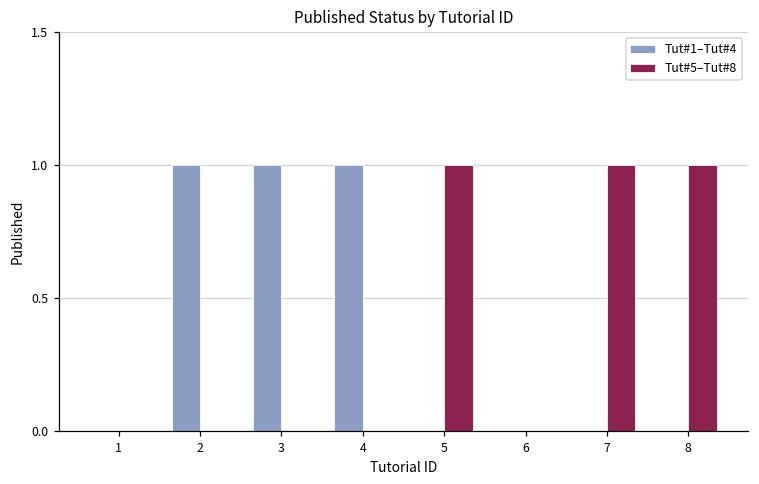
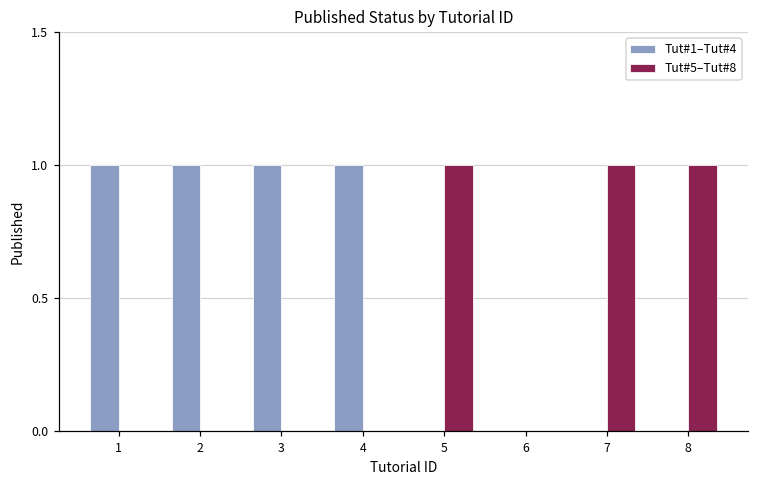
  {
    "Tut#1–Tut#4": {
-     "1": 0,
+     "1": 1,
      "2": 1,
      "3": 1,
      "4": 1,
      "5": 0,
      "6": 0,
      "7": 0,
      "8": 0
    },
    "Tut#5–Tut#8": {
      "1": 0,
      "2": 0,
      "3": 0,
      "4": 0,
      "5": 1,
      "6": 0,
      "7": 1,
      "8": 1
    }
  }
